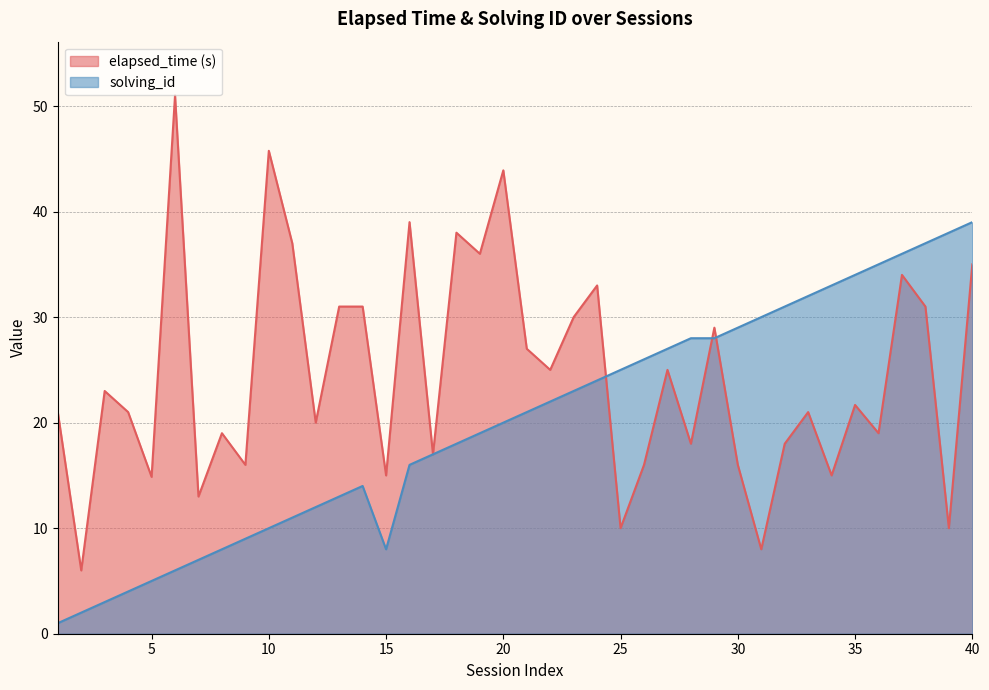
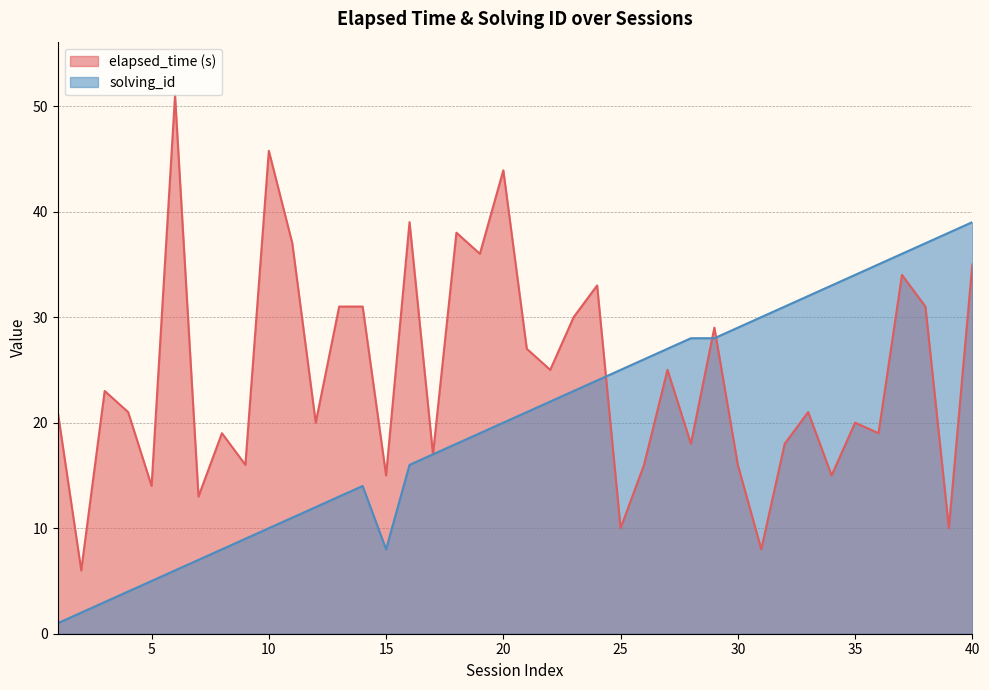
  {
    "elapsed_time (s)": {
-     "5": 14.9,
+     "5": 14.0,
      "10": 45.8,
      "15": 15.0,
      "20": 43.9,
      "25": 10.0,
      "30": 16.0,
-     "35": 21.7,
+     "35": 20.0,
      "40": 35.0
    },
    "solving_id": {
      "5": 5.0,
      "10": 10.0,
      "15": 8.0,
      "20": 20.0,
      "25": 25.0,
      "30": 29.0,
      "35": 34.0,
      "40": 39.0
    }
  }
